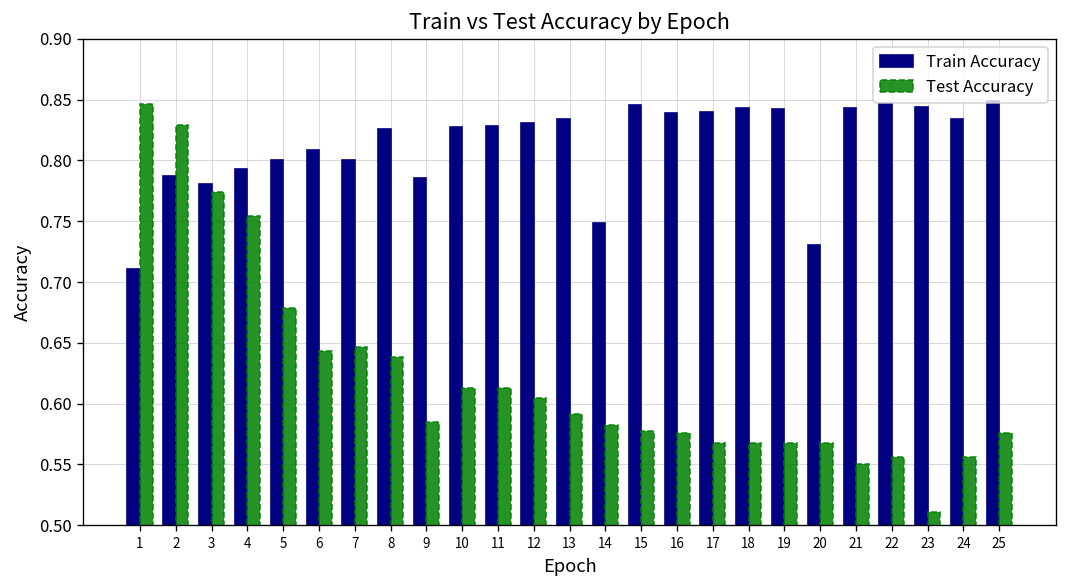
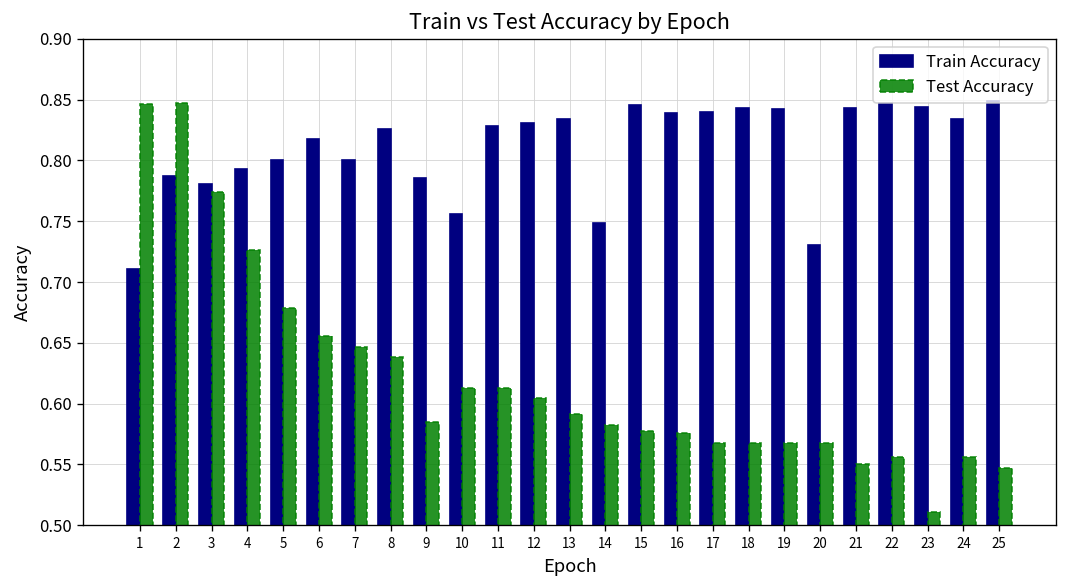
  {
    "Train Accuracy": {
      "1": 0.711,
      "2": 0.787,
      "3": 0.781,
      "4": 0.793,
      "5": 0.800,
-     "6": 0.809,
+     "6": 0.818,
      "7": 0.800,
      "8": 0.826,
      "9": 0.786,
-     "10": 0.828,
+     "10": 0.756,
      "11": 0.828,
      "12": 0.831,
      "13": 0.834,
      "14": 0.748,
      "15": 0.845,
      "16": 0.839,
      "17": 0.840,
      "18": 0.843,
      "19": 0.842,
      "20": 0.731,
      "21": 0.843,
      "22": 0.847,
      "23": 0.844,
      "24": 0.834
    },
    "Test Accuracy": {
      "1": 0.846,
-     "2": 0.829,
+     "2": 0.847,
      "3": 0.774,
-     "4": 0.755,
+     "4": 0.726,
      "5": 0.679,
-     "6": 0.643,
+     "6": 0.655,
      "7": 0.647,
      "8": 0.639,
      "9": 0.585,
      "10": 0.613,
      "11": 0.613,
      "12": 0.605,
      "13": 0.591,
      "14": 0.583,
      "15": 0.578,
      "16": 0.576,
      "17": 0.568,
      "18": 0.568,
      "19": 0.568,
      "20": 0.568,
      "21": 0.551,
      "22": 0.556,
      "23": 0.511,
      "24": 0.556,
-     "25": 0.576
+     "25": 0.547
    }
  }
